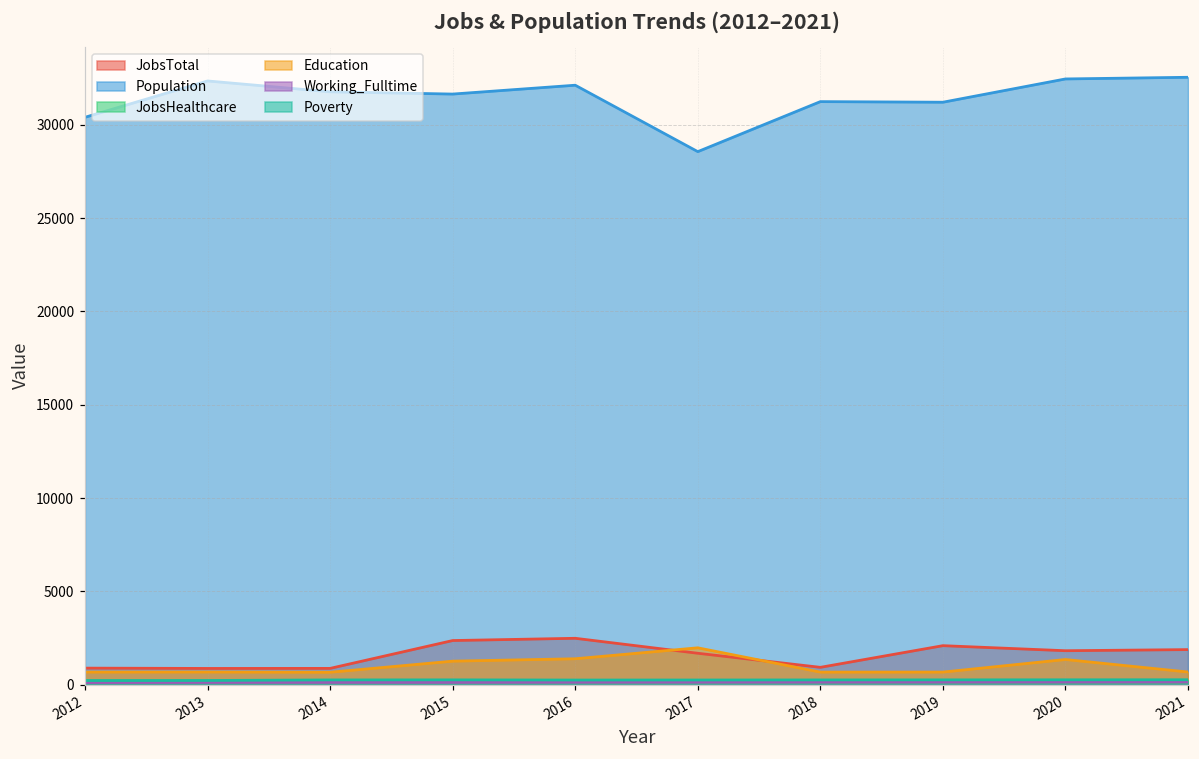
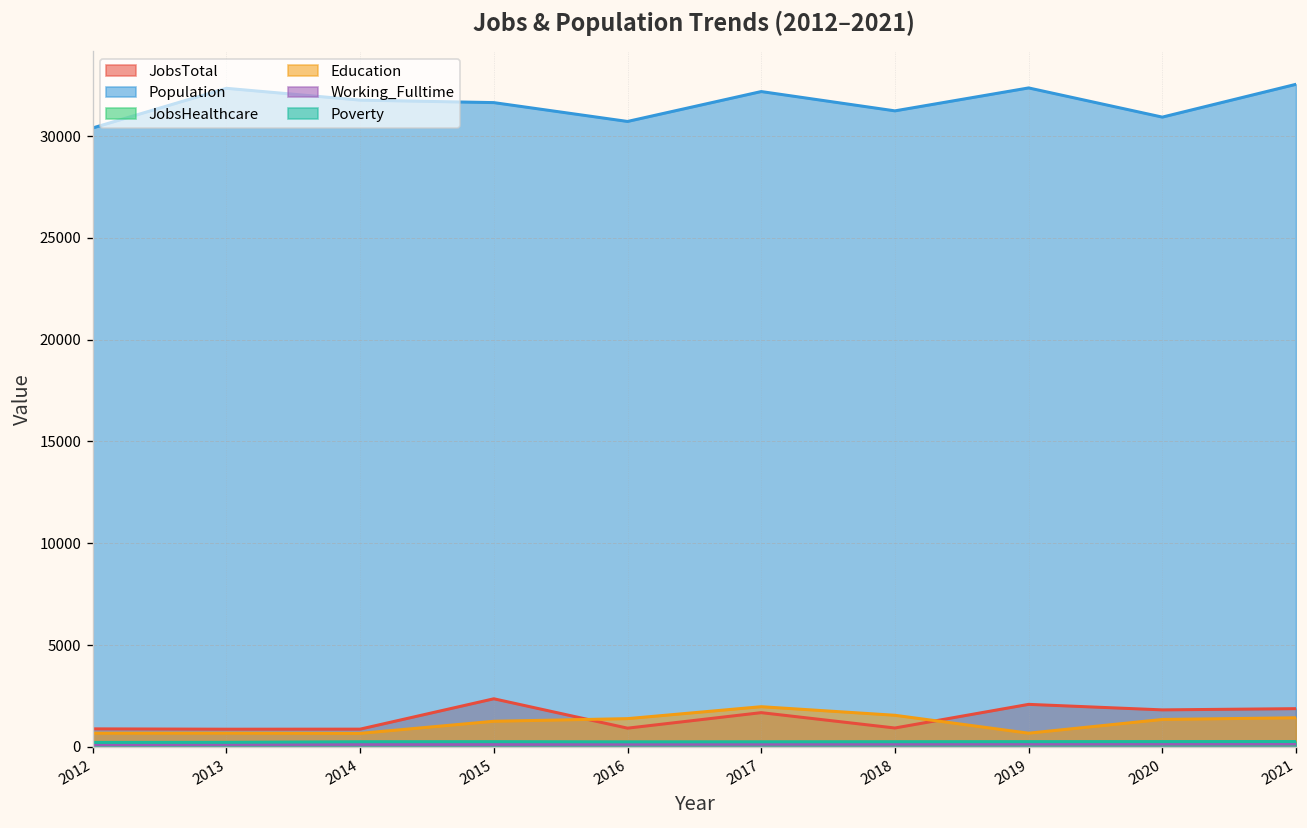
  {
    "JobsTotal": {
      "2012": 900,
      "2013": 900,
      "2014": 900,
      "2015": 2400,
-     "2016": 2500,
+     "2016": 900,
      "2017": 1700,
      "2018": 900,
      "2019": 2100,
      "2020": 1800,
      "2021": 1900
    },
    "Population": {
      "2012": 30400,
      "2015": 31600,
-     "2016": 32100,
-     "2017": 28600,
+     "2016": 30700,
+     "2017": 32200,
      "2018": 31200,
-     "2019": 31200,
-     "2020": 32500,
+     "2019": 32400,
+     "2020": 30900,
      "2021": 32500
    },
    "Education": {
      "2012": 700,
      "2013": 700,
      "2014": 700,
      "2015": 1300,
      "2016": 1400,
      "2017": 2000,
-     "2018": 700,
+     "2018": 1600,
      "2019": 700,
      "2020": 1400,
-     "2021": 700
+     "2021": 1400
    }
  }
